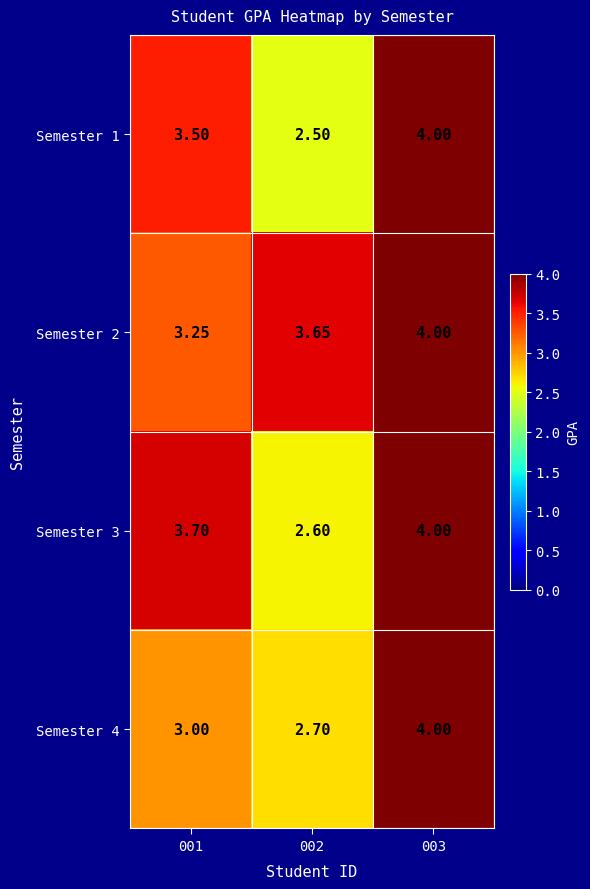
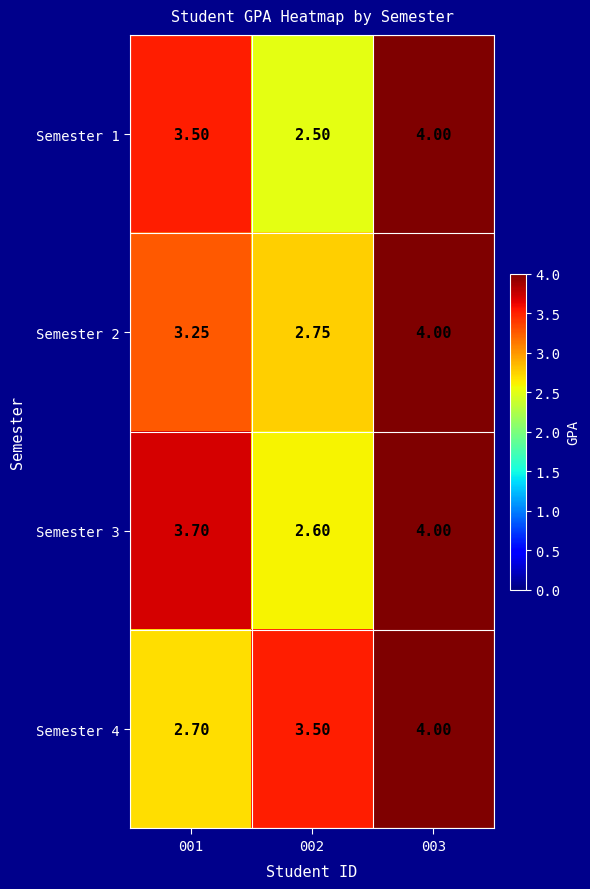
  {
    "Semester 1": {
      "001": 3.50,
      "002": 2.50,
      "003": 4.00
    },
    "Semester 2": {
      "001": 3.25,
-     "002": 3.65,
+     "002": 2.75,
      "003": 4.00
    },
    "Semester 3": {
      "001": 3.70,
      "002": 2.60,
      "003": 4.00
    },
    "Semester 4": {
-     "001": 3.00,
-     "002": 2.70,
+     "001": 2.70,
+     "002": 3.50,
      "003": 4.00
    }
  }
